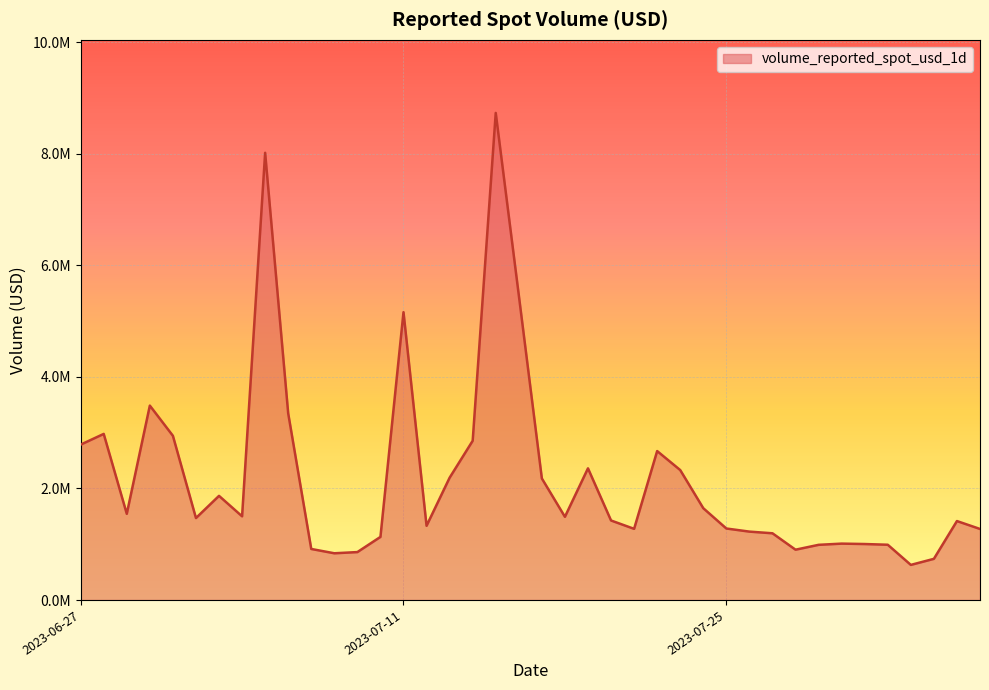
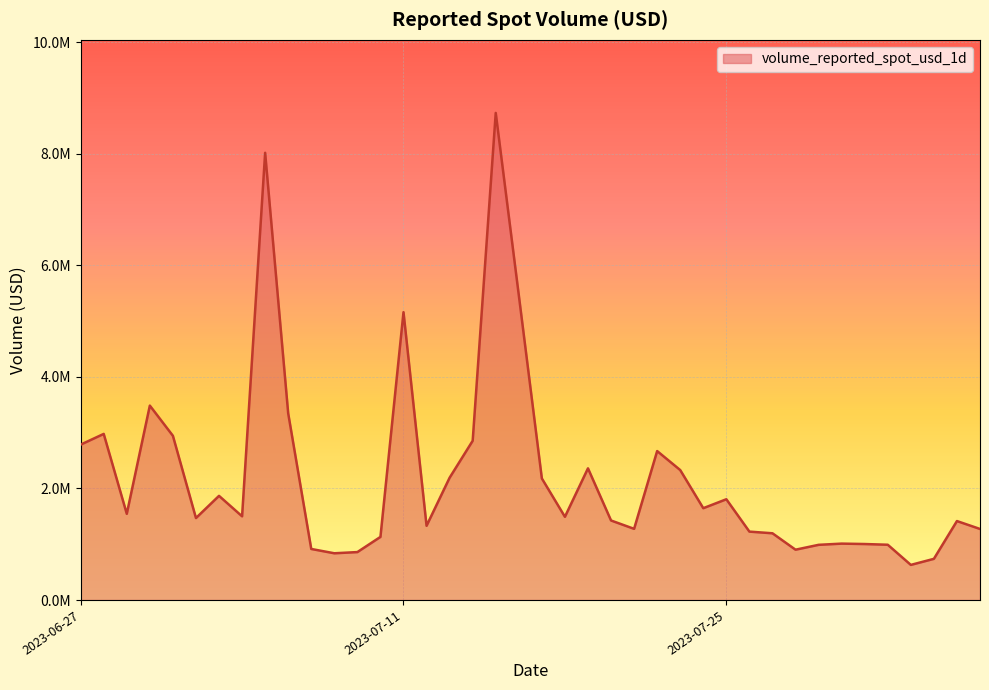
  {
    "2023-06-27": 2800000,
    "2023-07-11": 5200000,
-   "2023-07-25": 1300000
+   "2023-07-25": 1800000
  }
